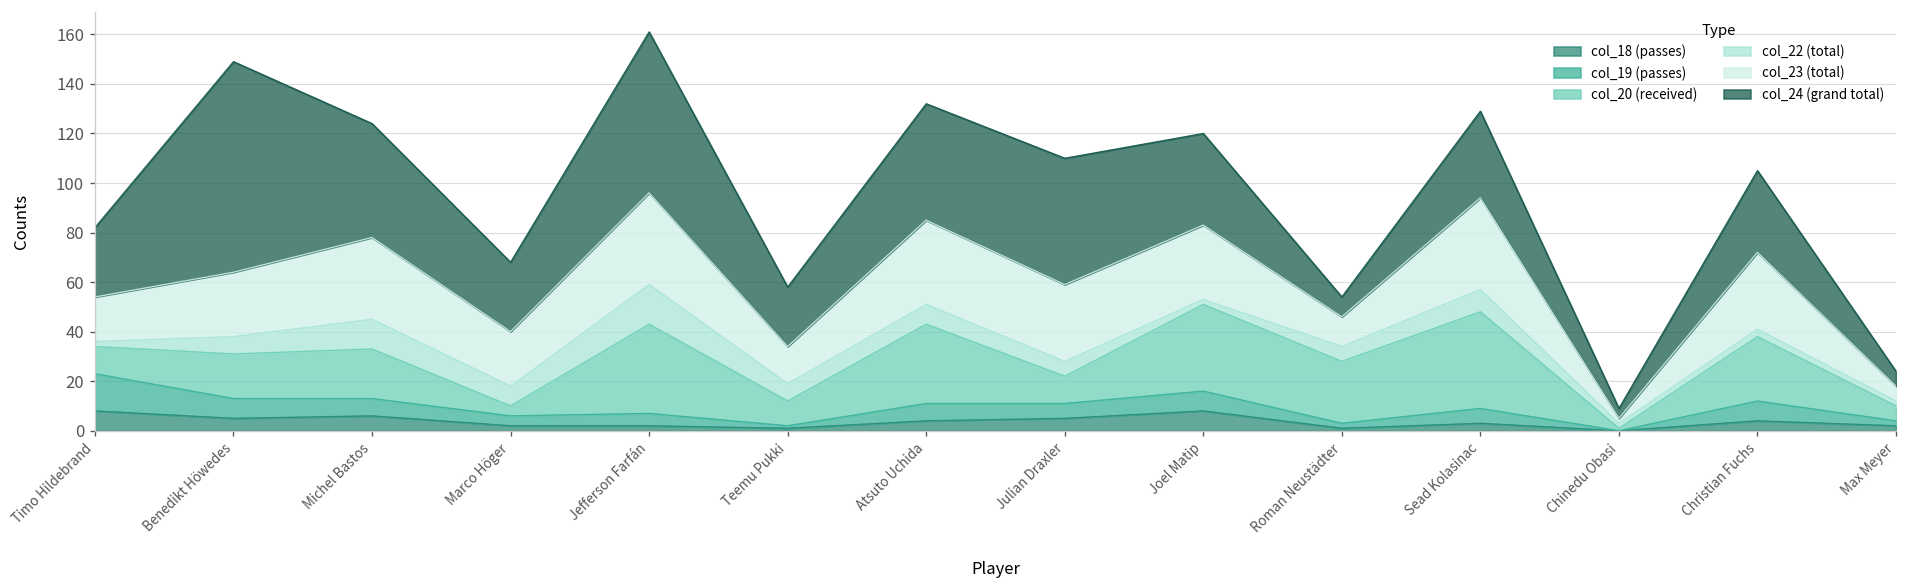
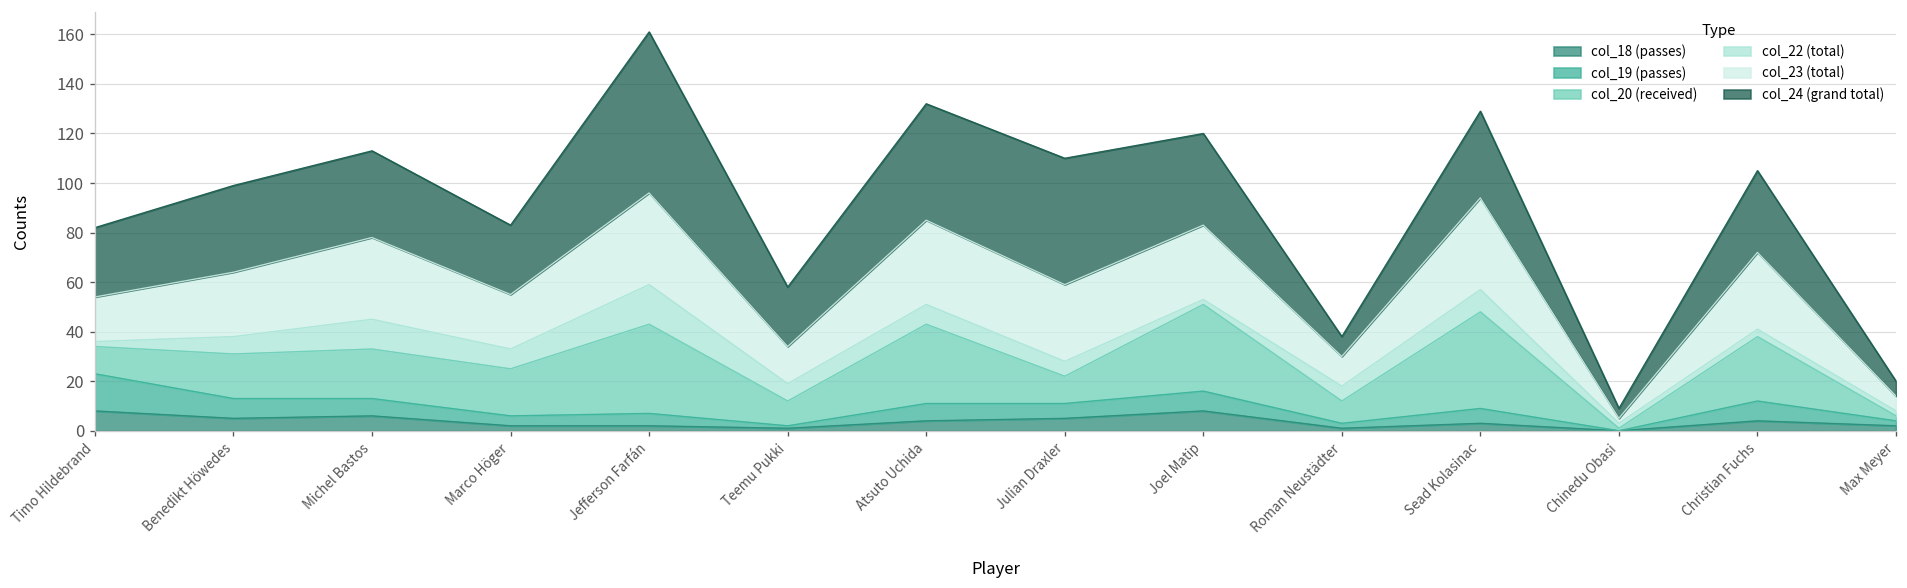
  {
    "col_20 (received)": {
      "Timo Hildebrand": 11,
      "Benedikt Höwedes": 18,
      "Michel Bastos": 20,
-     "Marco Höger": 4,
+     "Marco Höger": 19,
      "Jefferson Farfán": 36,
      "Teemu Pukki": 10,
      "Atsuto Uchida": 32,
      "Julian Draxler": 11,
      "Joel Matip": 35,
-     "Roman Neustädter": 25,
+     "Roman Neustädter": 9,
      "Sead Kolasinac": 39,
      "Christian Fuchs": 26,
-     "Max Meyer": 6
+     "Max Meyer": 2
    },
    "col_24 (grand total)": {
      "Timo Hildebrand": 28,
-     "Benedikt Höwedes": 85,
-     "Michel Bastos": 46,
+     "Benedikt Höwedes": 35,
+     "Michel Bastos": 35,
      "Marco Höger": 28,
      "Jefferson Farfán": 65,
      "Teemu Pukki": 24,
      "Atsuto Uchida": 47,
      "Julian Draxler": 51,
      "Joel Matip": 37,
      "Roman Neustädter": 8,
      "Sead Kolasinac": 35,
      "Chinedu Obasi": 4,
      "Christian Fuchs": 33,
      "Max Meyer": 6
    }
  }
